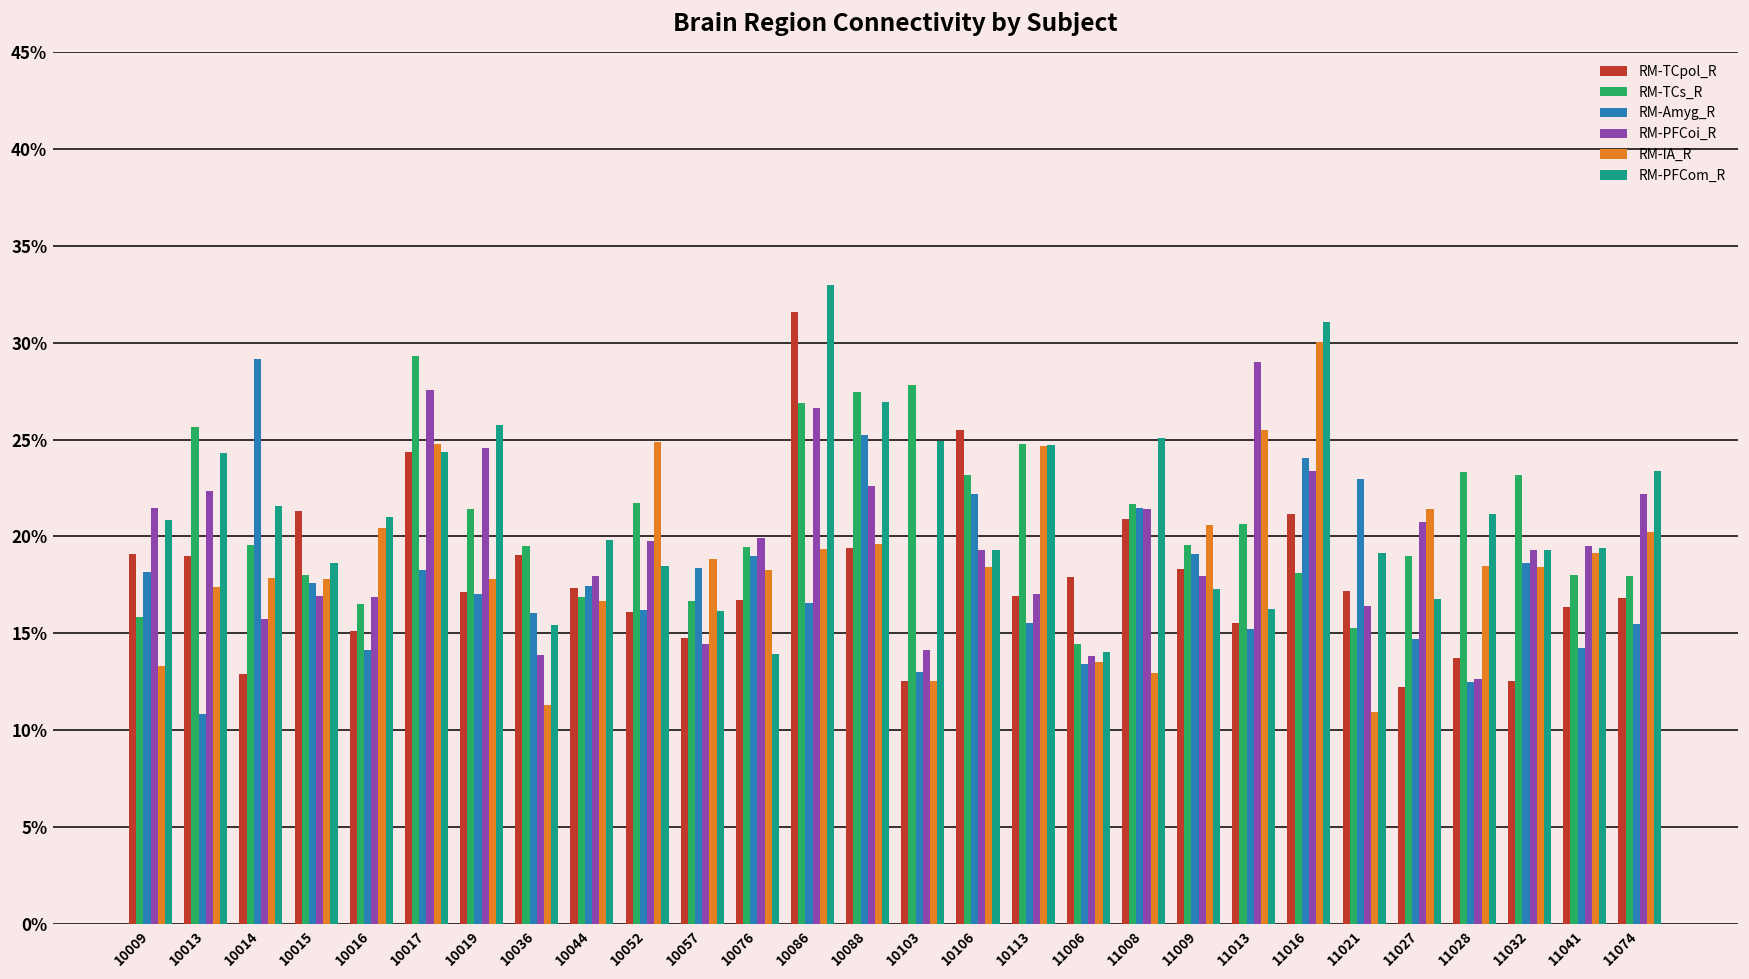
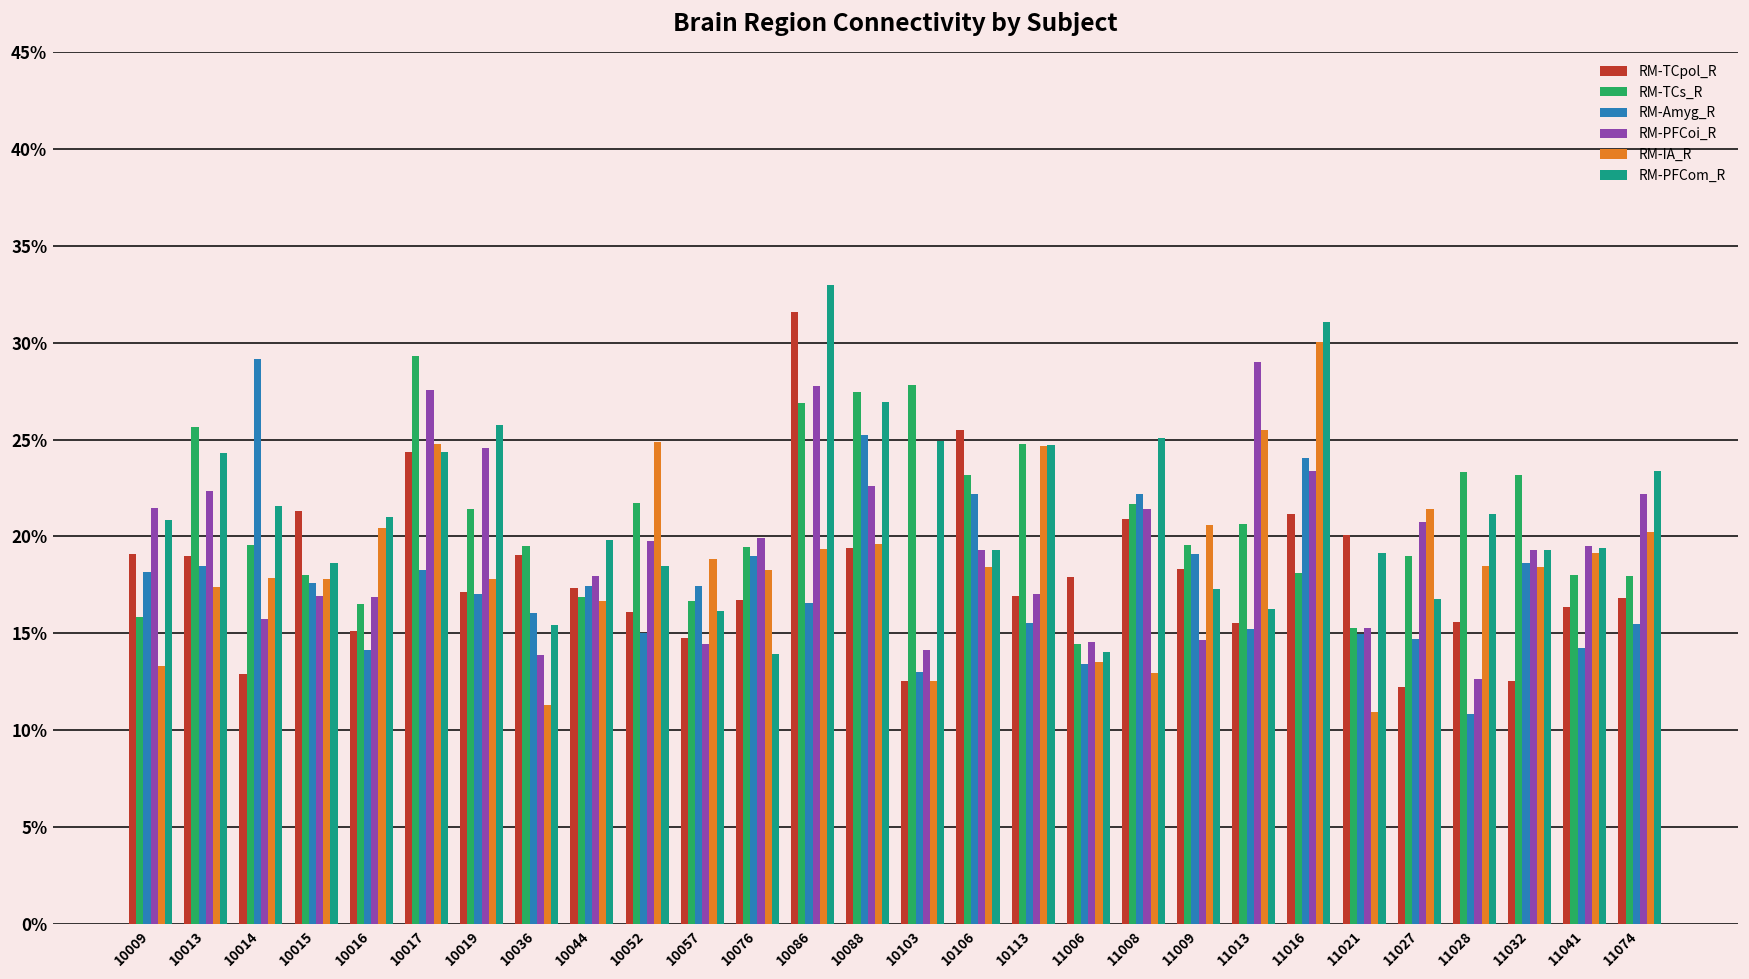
  {
    "RM-TCpol_R": {
      "10009": "19.1%",
      "10013": "19.0%",
      "10014": "12.9%",
      "10015": "21.3%",
      "10016": "15.1%",
      "10017": "24.4%",
      "10019": "17.2%",
      "10036": "19.0%",
      "10044": "17.3%",
      "10052": "16.1%",
      "10057": "14.8%",
      "10076": "16.7%",
      "10086": "31.6%",
      "10088": "19.4%",
      "10103": "12.6%",
      "10106": "25.5%",
      "10113": "16.9%",
      "11006": "17.9%",
      "11008": "20.9%",
      "11009": "18.3%",
      "11013": "15.5%",
      "11016": "21.2%",
-     "11021": "17.2%",
+     "11021": "20.1%",
      "11027": "12.2%",
-     "11028": "13.7%",
+     "11028": "15.6%",
      "11032": "12.5%",
      "11041": "16.3%",
      "11074": "16.8%"
    },
    "RM-Amyg_R": {
      "10009": "18.2%",
-     "10013": "10.8%",
+     "10013": "18.5%",
      "10014": "29.2%",
      "10015": "17.6%",
      "10016": "14.1%",
      "10017": "18.3%",
      "10019": "17.1%",
      "10036": "16.1%",
      "10044": "17.4%",
-     "10052": "16.2%",
-     "10057": "18.4%",
+     "10052": "15.0%",
+     "10057": "17.5%",
      "10076": "19.0%",
      "10086": "16.6%",
      "10088": "25.2%",
      "10103": "13.0%",
      "10106": "22.2%",
      "10113": "15.5%",
      "11006": "13.4%",
-     "11008": "21.5%",
+     "11008": "22.2%",
      "11009": "19.1%",
      "11013": "15.2%",
      "11016": "24.0%",
-     "11021": "23.0%",
+     "11021": "14.9%",
      "11027": "14.7%",
-     "11028": "12.5%",
+     "11028": "10.8%",
      "11032": "18.6%",
      "11041": "14.3%",
      "11074": "15.5%"
    },
    "RM-PFCoi_R": {
      "10009": "21.5%",
      "10013": "22.4%",
      "10014": "15.8%",
      "10015": "16.9%",
      "10016": "16.9%",
      "10017": "27.5%",
      "10019": "24.6%",
      "10036": "13.9%",
      "10044": "18.0%",
      "10052": "19.8%",
      "10057": "14.4%",
      "10076": "19.9%",
-     "10086": "26.6%",
+     "10086": "27.8%",
      "10088": "22.6%",
      "10103": "14.2%",
      "10106": "19.3%",
      "10113": "17.0%",
-     "11006": "13.8%",
+     "11006": "14.6%",
      "11008": "21.4%",
-     "11009": "17.9%",
+     "11009": "14.7%",
      "11013": "29.0%",
      "11016": "23.4%",
-     "11021": "16.4%",
+     "11021": "15.3%",
      "11027": "20.7%",
      "11028": "12.7%",
      "11032": "19.3%",
      "11041": "19.5%",
      "11074": "22.2%"
    },
    "RM-IA_R": {
      "10009": "13.3%",
      "10013": "17.4%",
      "10014": "17.9%",
      "10015": "17.8%",
      "10016": "20.4%",
      "10017": "24.8%",
      "10019": "17.8%",
      "10036": "11.3%",
      "10044": "16.7%",
      "10052": "24.9%",
      "10057": "18.8%",
      "10076": "18.3%",
      "10086": "19.4%",
      "10088": "19.6%",
      "10103": "12.5%",
      "10106": "18.4%",
      "10113": "24.7%",
      "11006": "13.5%",
      "11008": "13.0%",
      "11009": "20.6%",
      "11013": "25.5%",
      "11016": "30.0%",
      "11021": "10.9%",
      "11027": "21.4%",
      "11028": "18.5%",
      "11032": "18.4%",
      "11041": "19.1%",
      "11074": "20.2%"
    }
  }
